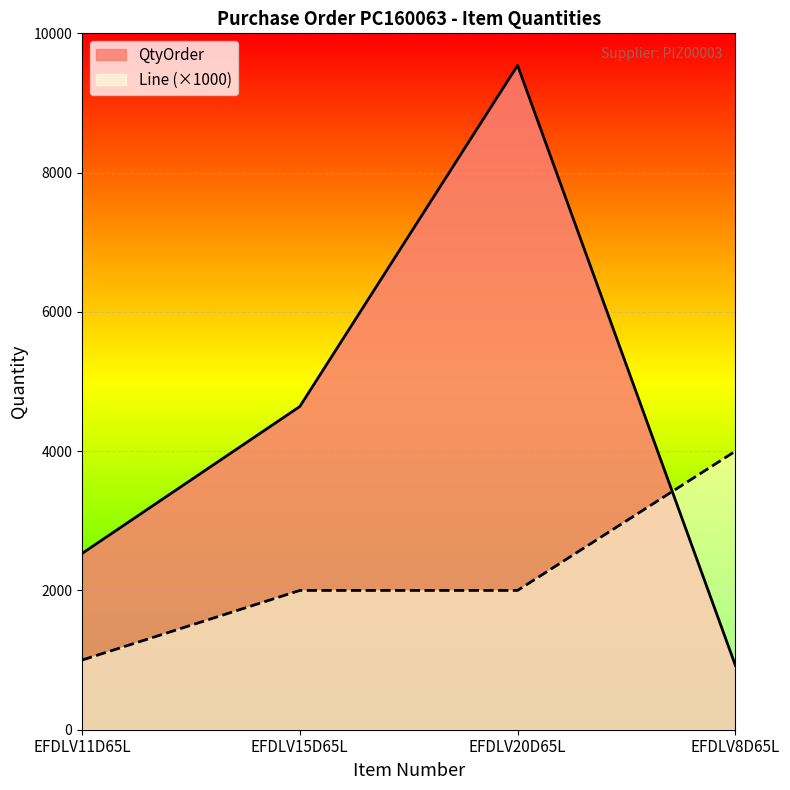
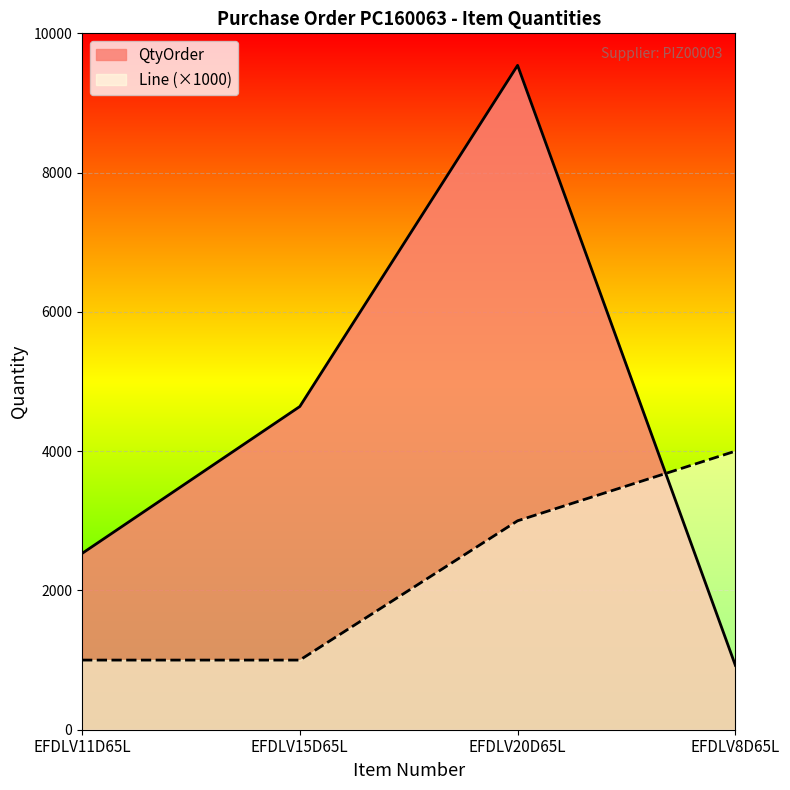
  {
    "QtyOrder": {
      "EFDLV11D65L": 2500,
      "EFDLV15D65L": 4600,
      "EFDLV20D65L": 9500,
      "EFDLV8D65L": 900
    },
    "Line (×1000)": {
      "EFDLV11D65L": 1000,
-     "EFDLV15D65L": 2000,
-     "EFDLV20D65L": 2000,
+     "EFDLV15D65L": 1000,
+     "EFDLV20D65L": 3000,
      "EFDLV8D65L": 4000
    }
  }
